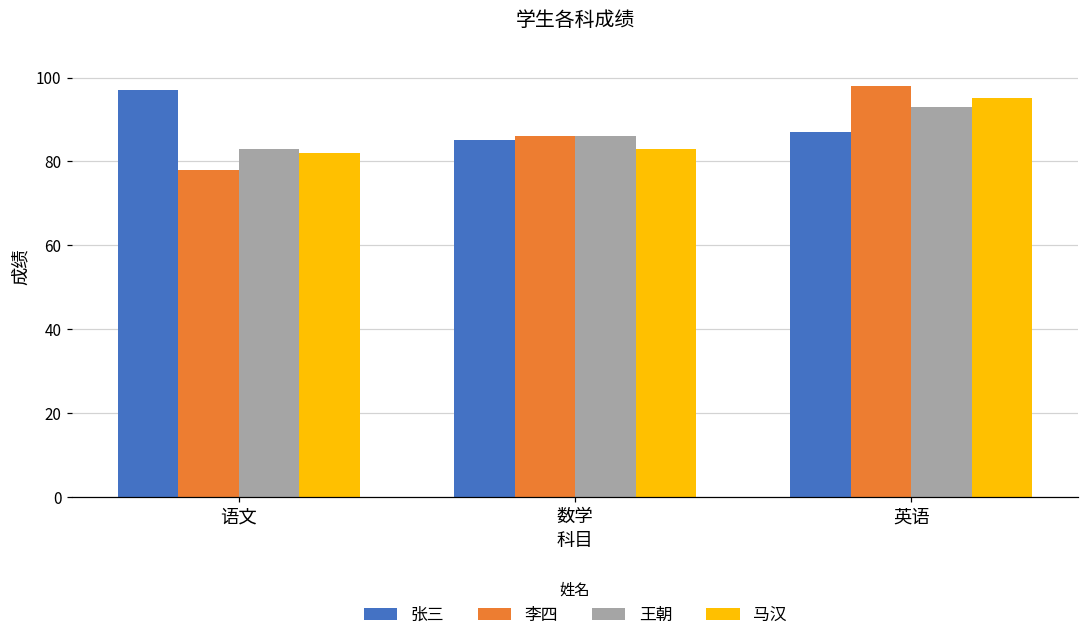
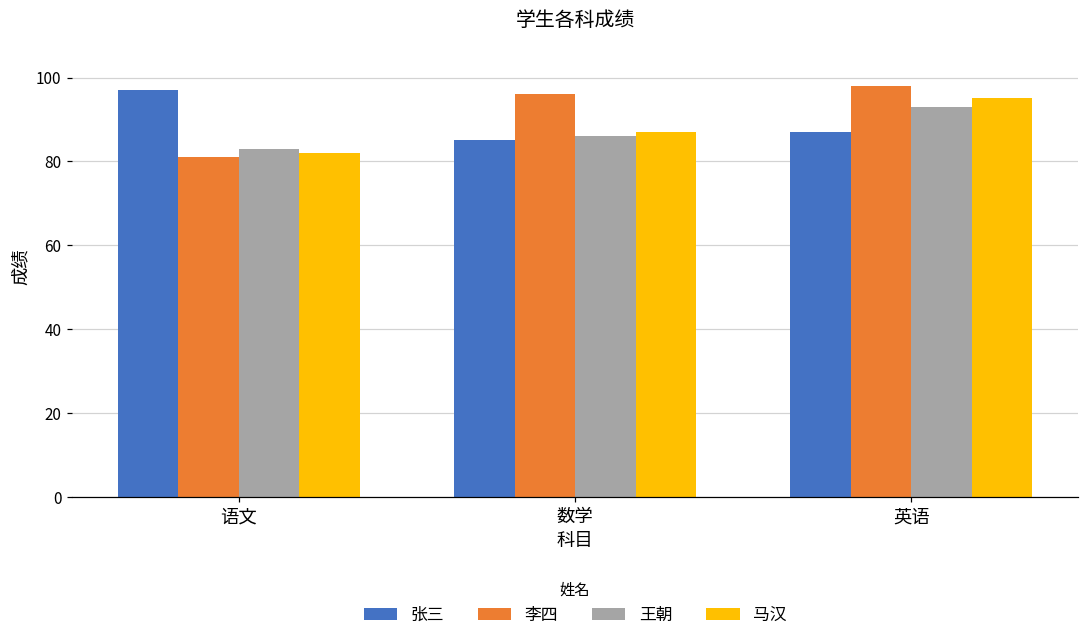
  {
    "张三": {
      "语文": 97,
      "数学": 85,
      "英语": 87
    },
    "李四": {
-     "语文": 78,
-     "数学": 86,
+     "语文": 81,
+     "数学": 96,
      "英语": 98
    },
    "王朝": {
      "语文": 83,
      "数学": 86,
      "英语": 93
    },
    "马汉": {
      "语文": 82,
-     "数学": 83,
+     "数学": 87,
      "英语": 95
    }
  }
